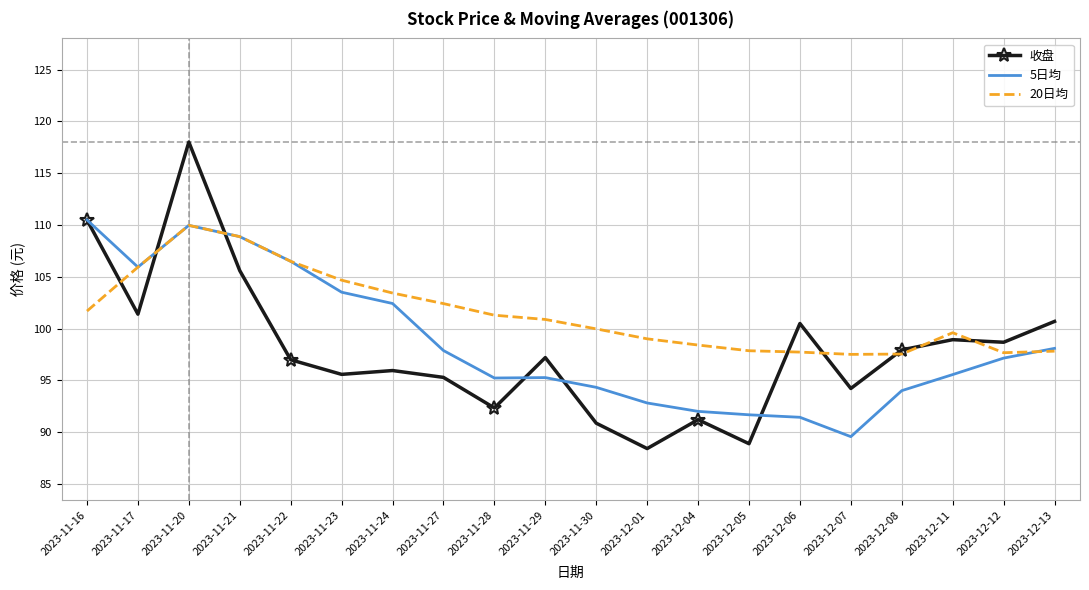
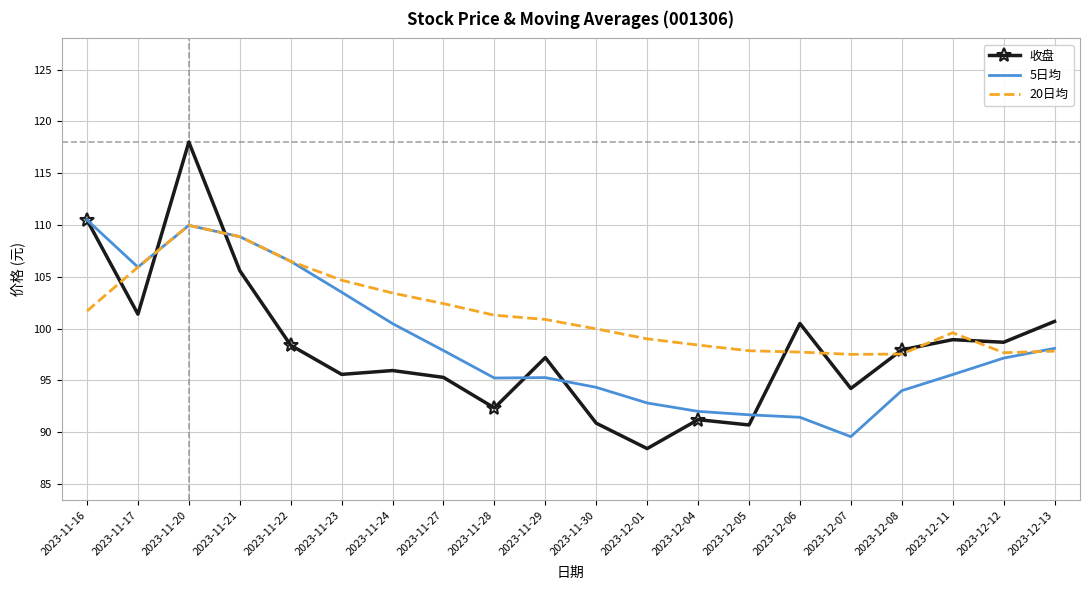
  {
    "收盘": {
      "2023-11-17": 101.4,
      "2023-11-20": 118.0,
      "2023-11-21": 105.6,
-     "2023-11-22": 97.0,
+     "2023-11-22": 98.4,
      "2023-11-23": 95.6,
      "2023-11-24": 96.0,
      "2023-11-27": 95.3,
      "2023-11-28": 92.4,
      "2023-11-29": 97.2,
      "2023-11-30": 90.9,
      "2023-12-01": 88.4,
      "2023-12-04": 91.2,
-     "2023-12-05": 88.9,
+     "2023-12-05": 90.7,
      "2023-12-06": 100.5,
      "2023-12-07": 94.2,
      "2023-12-08": 98.0,
      "2023-12-11": 98.9,
      "2023-12-12": 98.7,
      "2023-12-13": 100.7
    },
    "5日均": {
      "2023-11-23": 103.5,
-     "2023-11-24": 102.4,
+     "2023-11-24": 100.5,
      "2023-11-27": 97.9,
      "2023-11-28": 95.2,
      "2023-11-29": 95.3,
      "2023-11-30": 94.3,
      "2023-12-01": 92.8,
      "2023-12-04": 92.0,
      "2023-12-05": 91.7,
      "2023-12-06": 91.5,
      "2023-12-07": 89.6,
      "2023-12-08": 94.0,
      "2023-12-11": 95.6,
      "2023-12-12": 97.2,
      "2023-12-13": 98.1
    },
    "20日均": {
      "2023-11-16": 101.7,
      "2023-11-23": 104.7,
      "2023-11-24": 103.4,
      "2023-11-27": 102.4,
      "2023-11-28": 101.3,
      "2023-11-29": 100.9,
      "2023-11-30": 100.0,
      "2023-12-01": 99.0,
      "2023-12-04": 98.4,
      "2023-12-05": 97.9,
      "2023-12-06": 97.7,
      "2023-12-07": 97.5,
      "2023-12-08": 97.6,
      "2023-12-11": 99.6,
      "2023-12-12": 97.7,
      "2023-12-13": 97.8
    }
  }
